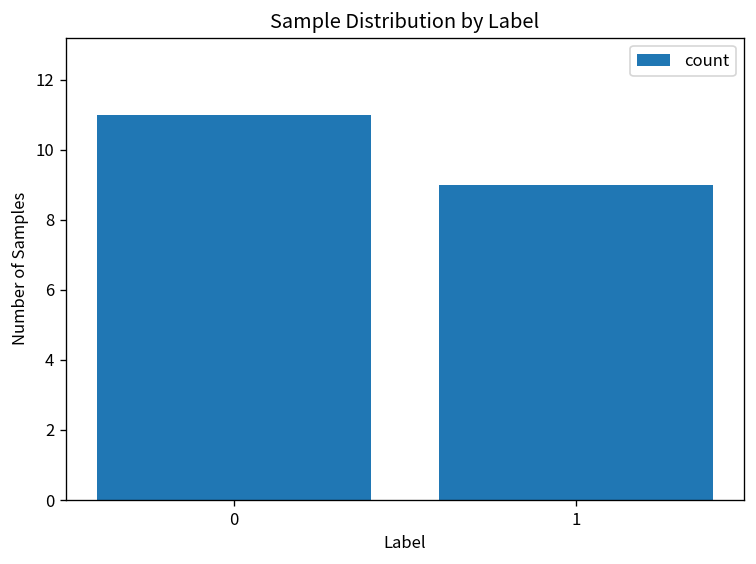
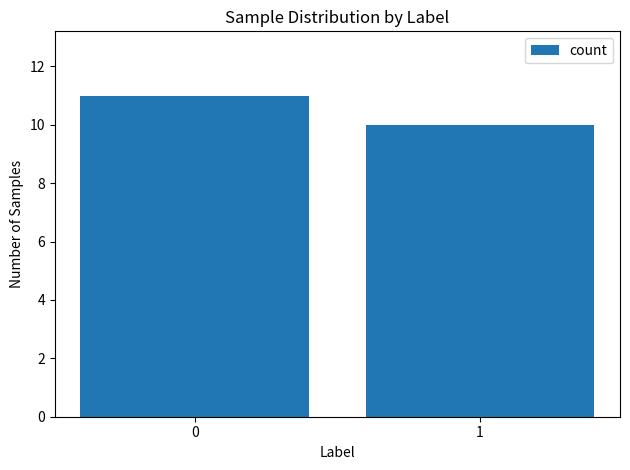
  {
    "0": 11,
-   "1": 9
+   "1": 10
  }
